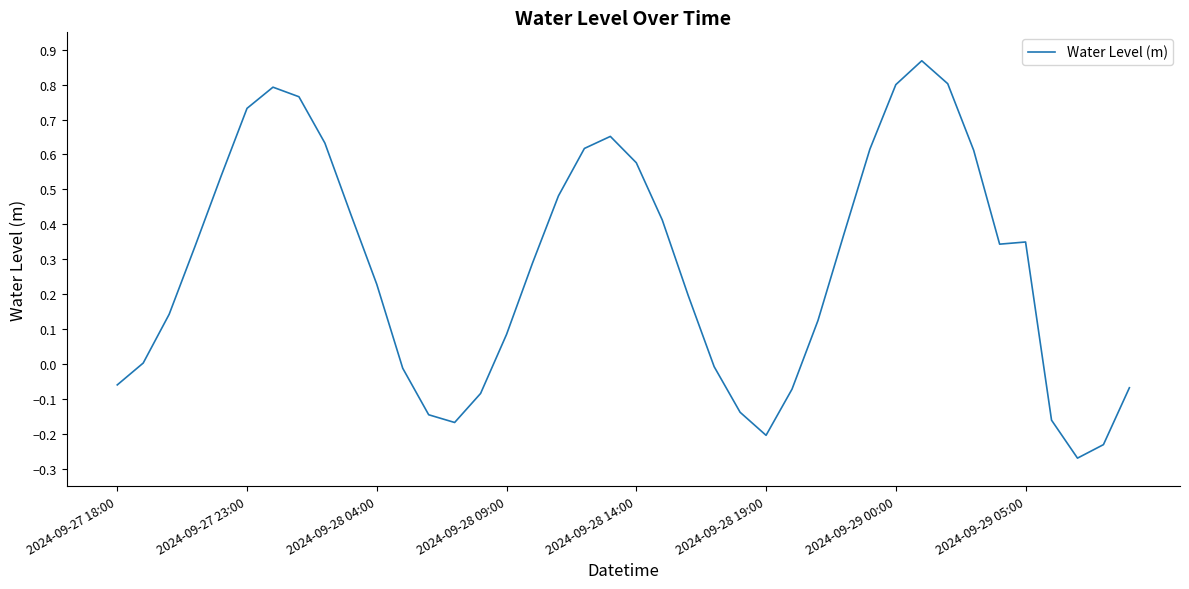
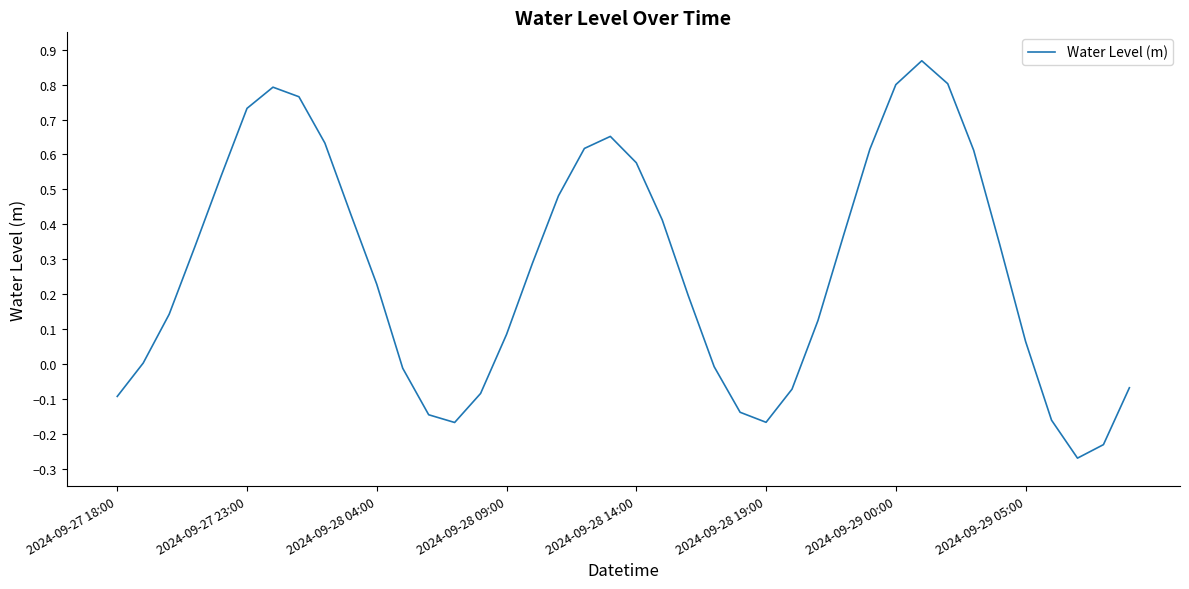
  {
-   "2024-09-27 18:00": -0.06,
+   "2024-09-27 18:00": -0.09,
    "2024-09-27 23:00": 0.73,
    "2024-09-28 04:00": 0.23,
    "2024-09-28 09:00": 0.08,
    "2024-09-28 14:00": 0.58,
-   "2024-09-28 19:00": -0.20,
+   "2024-09-28 19:00": -0.17,
    "2024-09-29 00:00": 0.80,
-   "2024-09-29 05:00": 0.35
+   "2024-09-29 05:00": 0.06
  }
